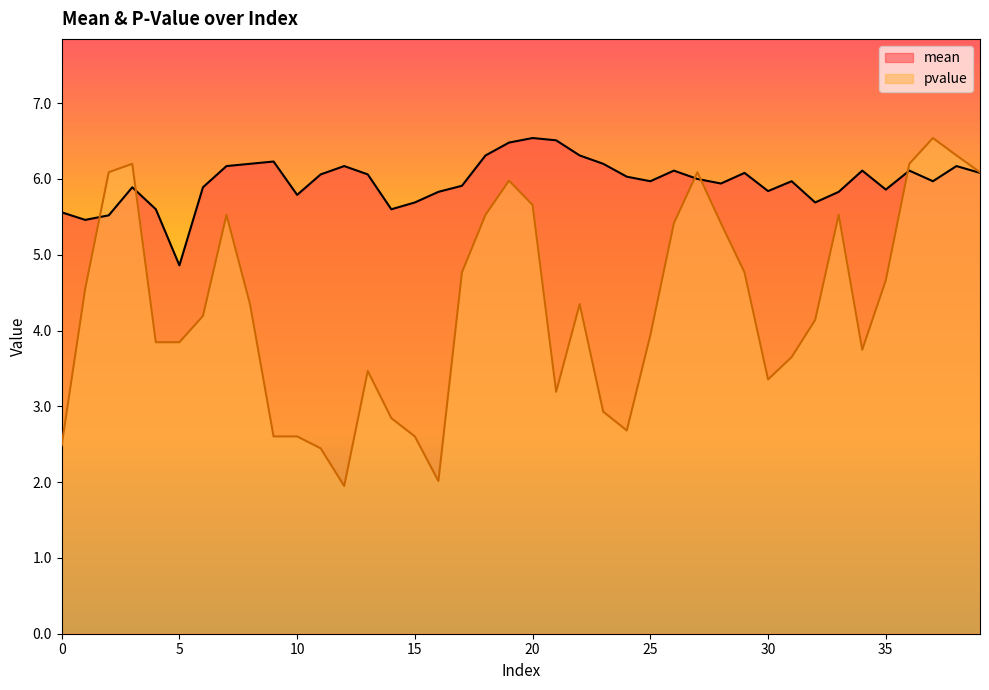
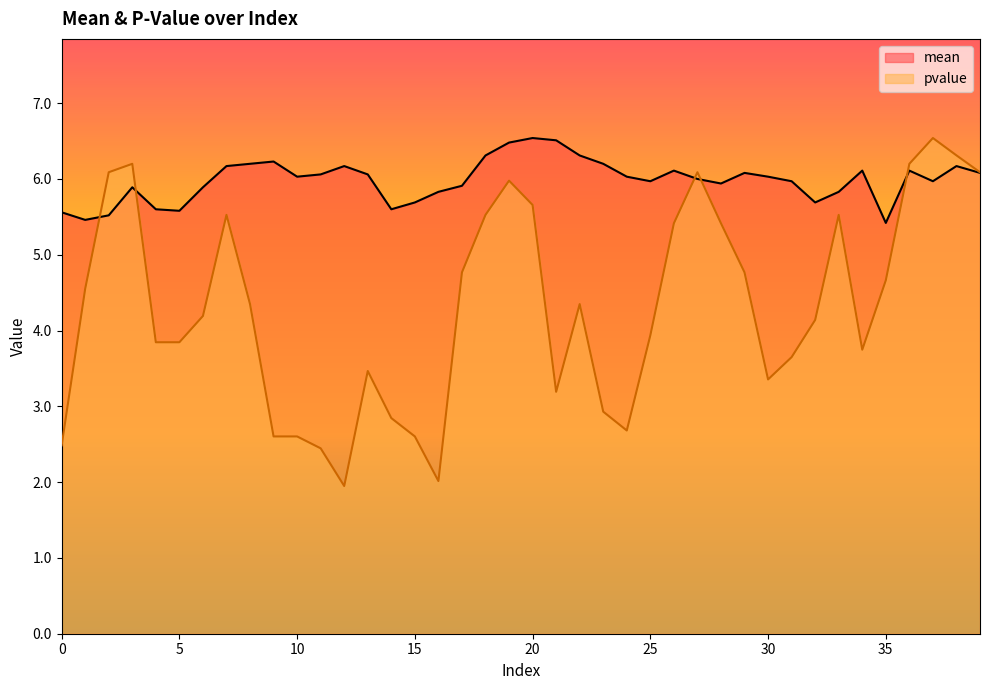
  {
    "mean": {
      "0": 5.6,
-     "5": 4.9,
-     "10": 5.8,
+     "5": 5.6,
+     "10": 6.0,
      "15": 5.7,
      "20": 6.5,
      "25": 6.0,
-     "30": 5.8,
-     "35": 5.9
+     "30": 6.0,
+     "35": 5.4
    },
    "pvalue": {
      "0": 2.5,
      "5": 3.8,
      "10": 2.6,
      "15": 2.6,
      "20": 5.7,
      "25": 3.9,
      "30": 3.4,
      "35": 4.7
    }
  }
